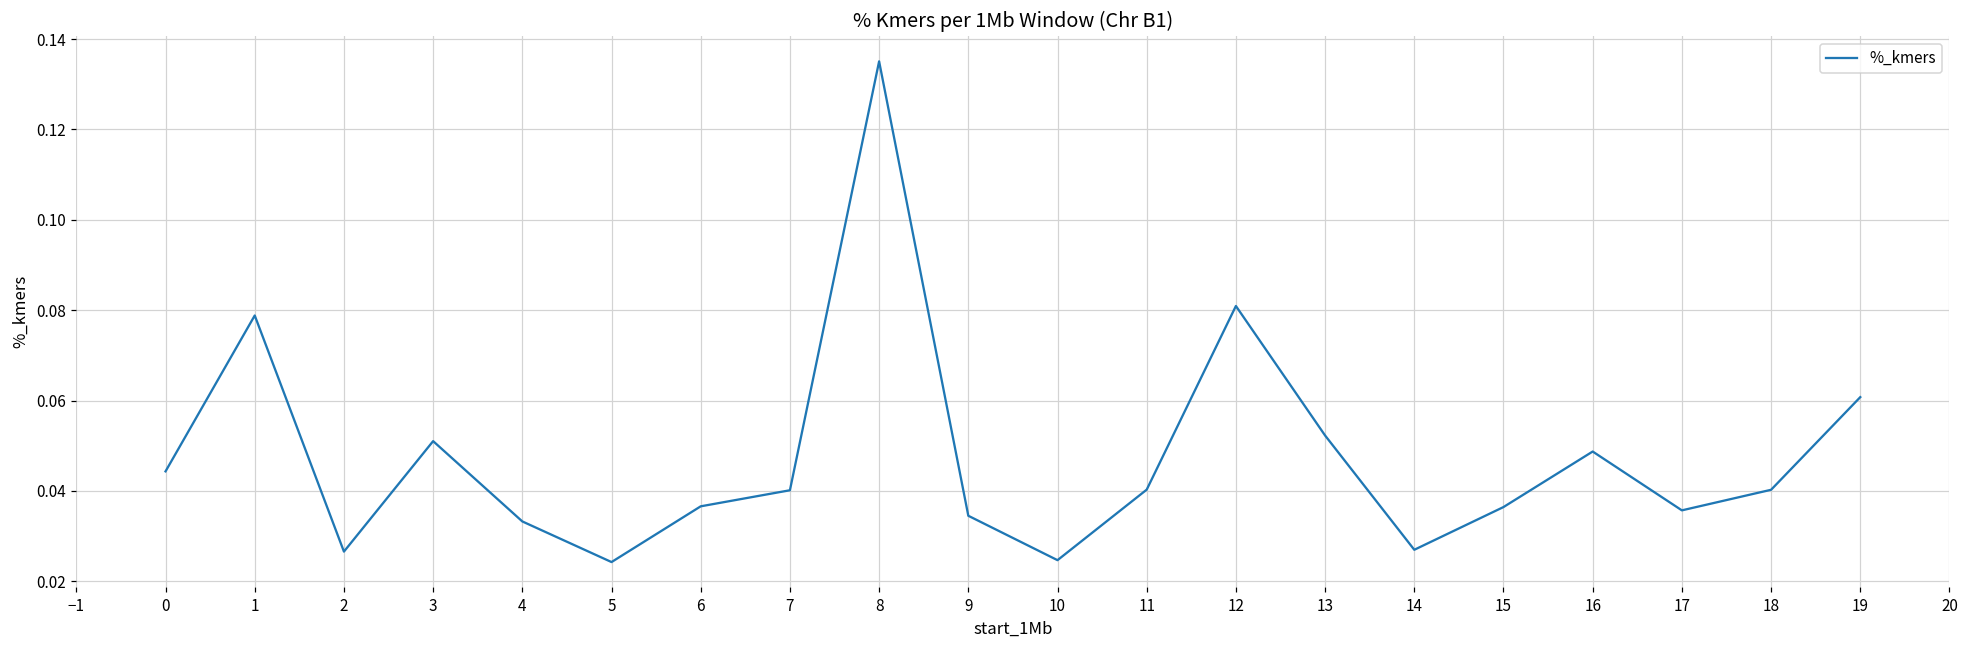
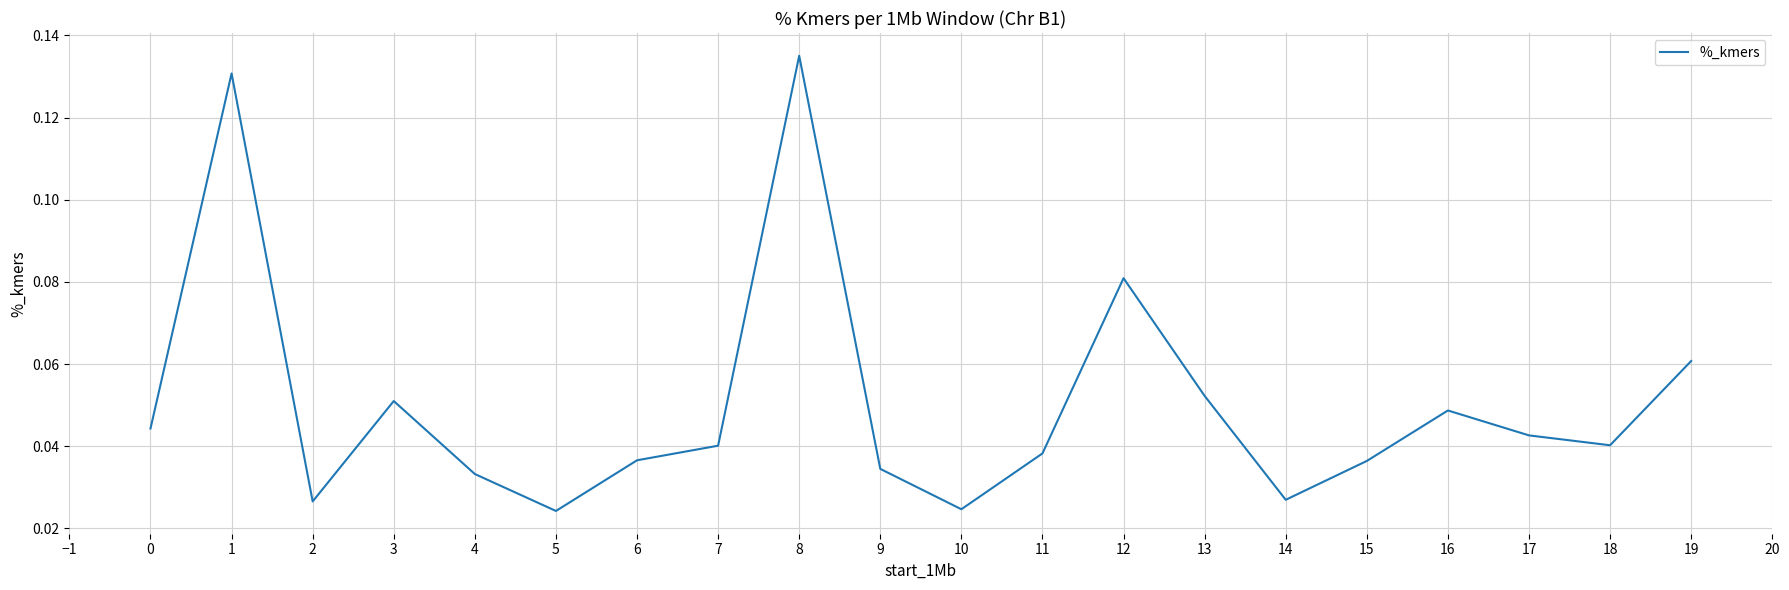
  {
    "0": 0.044,
-   "1": 0.079,
+   "1": 0.131,
    "2": 0.027,
    "3": 0.051,
    "4": 0.033,
    "5": 0.024,
    "6": 0.037,
    "7": 0.040,
    "8": 0.135,
    "9": 0.034,
    "10": 0.025,
-   "11": 0.040,
+   "11": 0.038,
    "12": 0.081,
    "13": 0.052,
    "14": 0.027,
    "15": 0.036,
    "16": 0.049,
-   "17": 0.036,
+   "17": 0.043,
    "18": 0.040,
    "19": 0.061
  }
